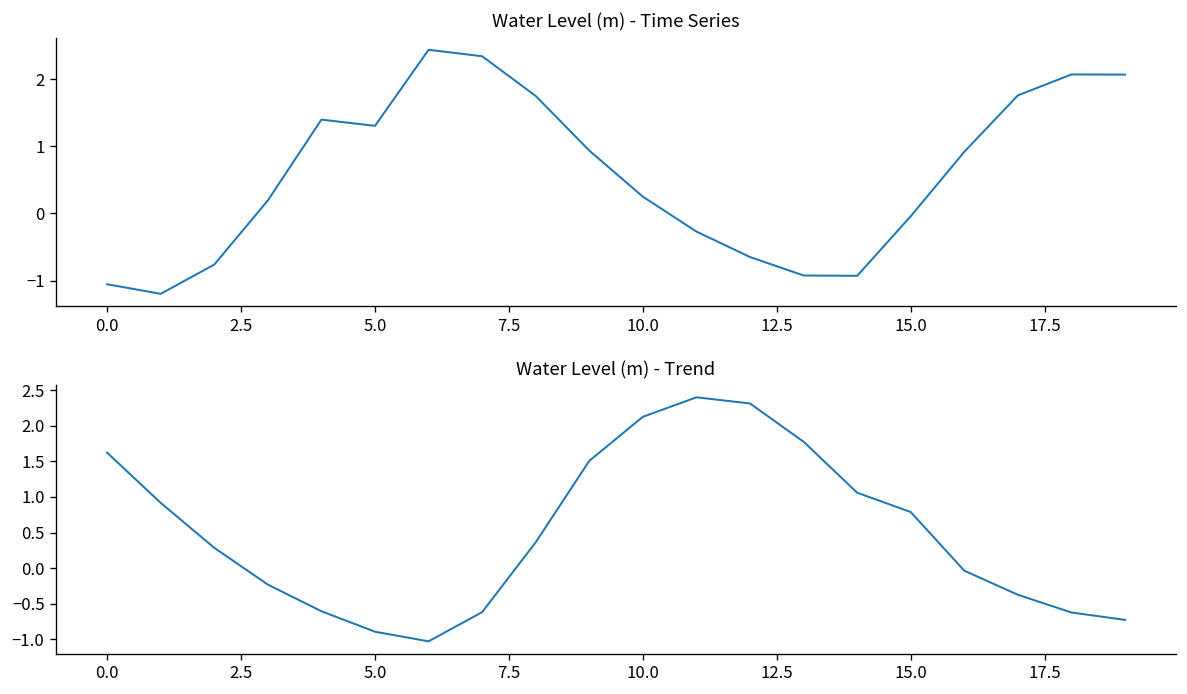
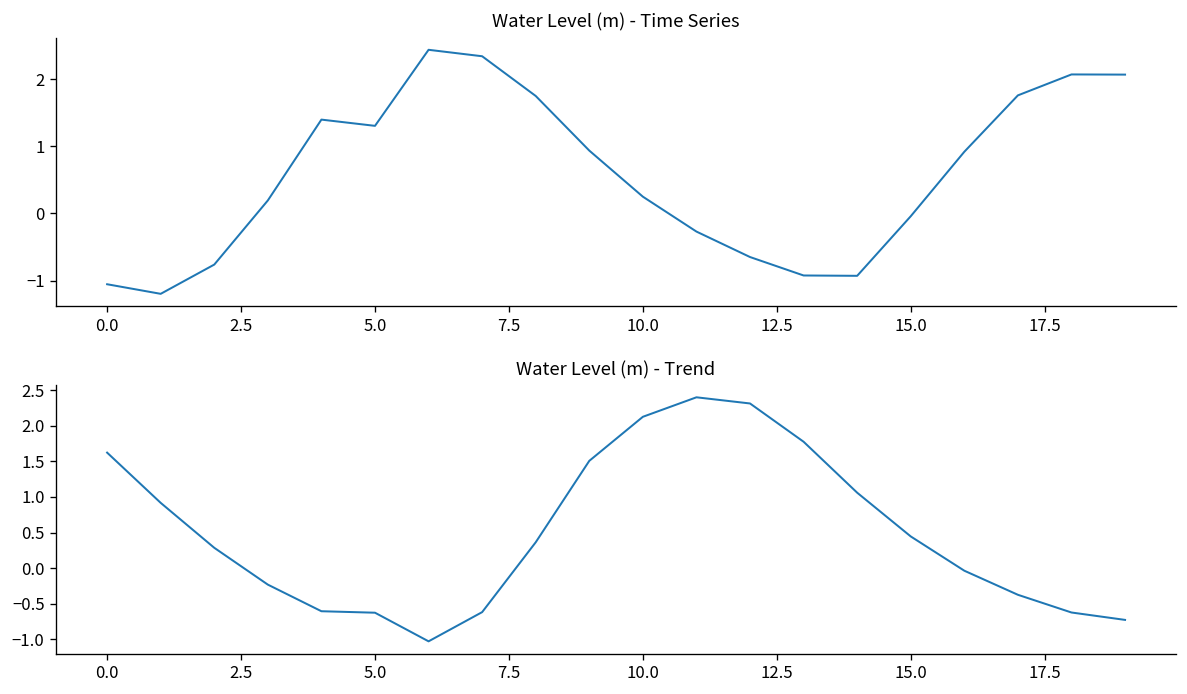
  {
    "Water Level (m) - Time Series": {
      "0.0": -1.1,
      "5.0": 1.3,
      "10.0": 0.3,
      "15.0": 0.0
    },
    "Water Level (m) - Trend": {
      "0.0": 1.6,
-     "5.0": -0.9,
+     "5.0": -0.6,
      "10.0": 2.1,
-     "15.0": 0.8
+     "15.0": 0.4
    }
  }
